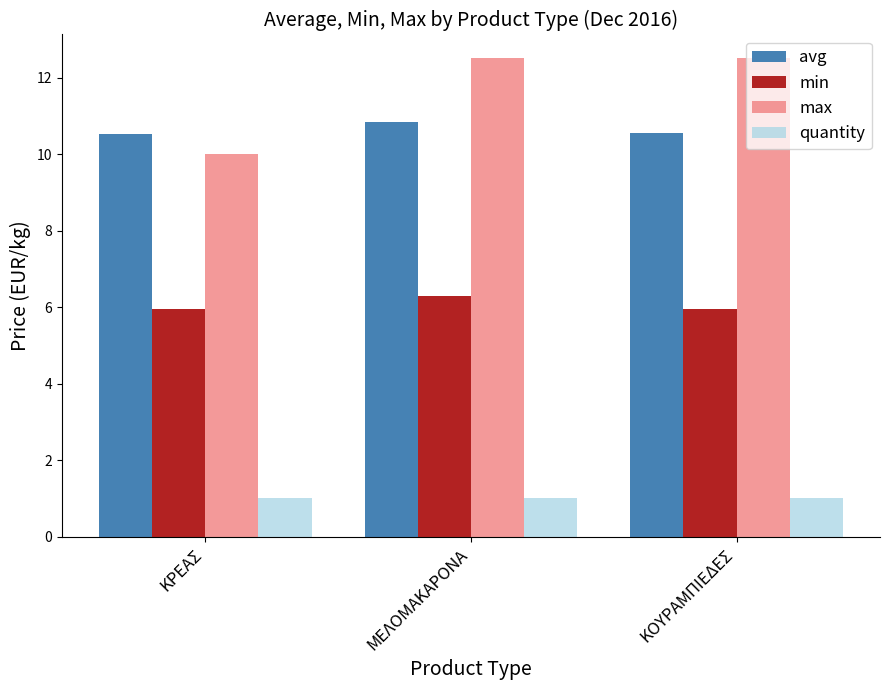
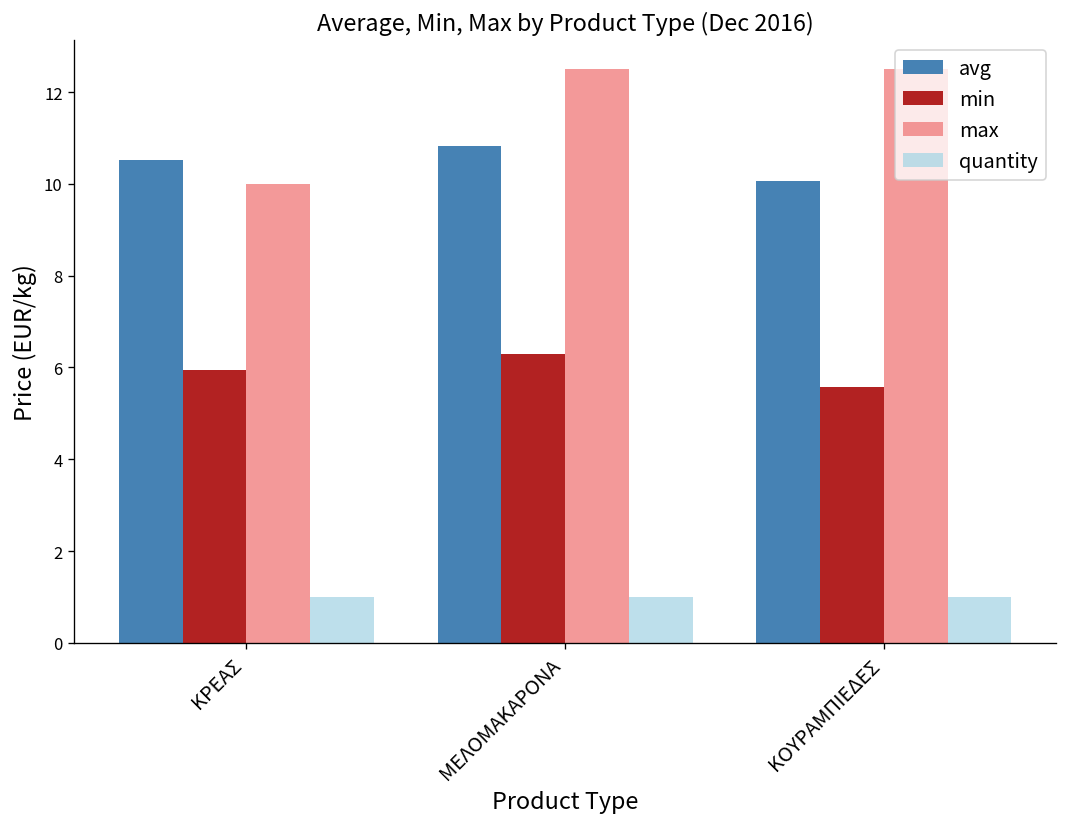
  {
    "avg": {
      "ΚΡΕΑΣ": 10.5,
      "ΜΕΛΟΜΑΚΑΡΟΝΑ": 10.8,
-     "ΚΟΥΡΑΜΠΙΕΔΕΣ": 10.5
+     "ΚΟΥΡΑΜΠΙΕΔΕΣ": 10.1
    },
    "min": {
      "ΚΡΕΑΣ": 6.0,
      "ΜΕΛΟΜΑΚΑΡΟΝΑ": 6.3,
-     "ΚΟΥΡΑΜΠΙΕΔΕΣ": 6.0
+     "ΚΟΥΡΑΜΠΙΕΔΕΣ": 5.6
    },
    "max": {
      "ΚΡΕΑΣ": 10.0,
      "ΜΕΛΟΜΑΚΑΡΟΝΑ": 12.5
    },
    "quantity": {
      "ΚΡΕΑΣ": 1.0,
      "ΜΕΛΟΜΑΚΑΡΟΝΑ": 1.0,
      "ΚΟΥΡΑΜΠΙΕΔΕΣ": 1.0
    }
  }
